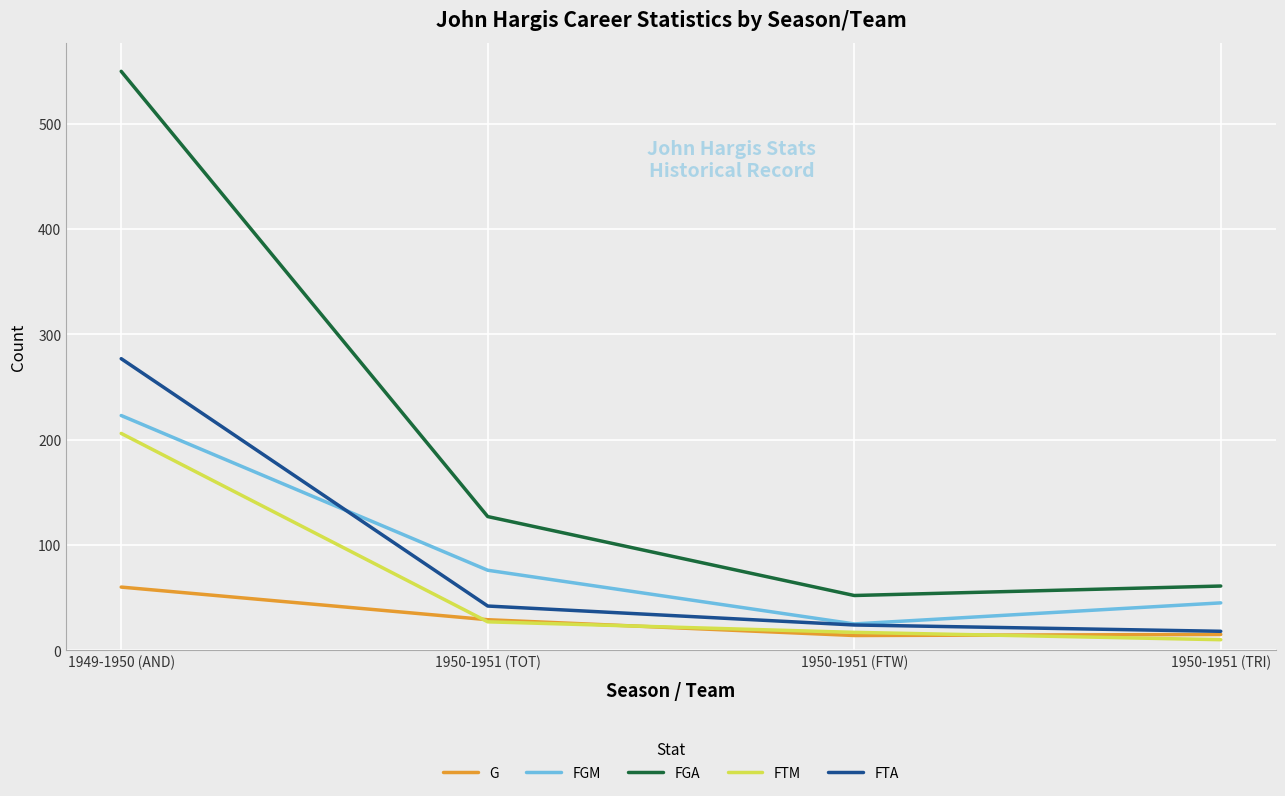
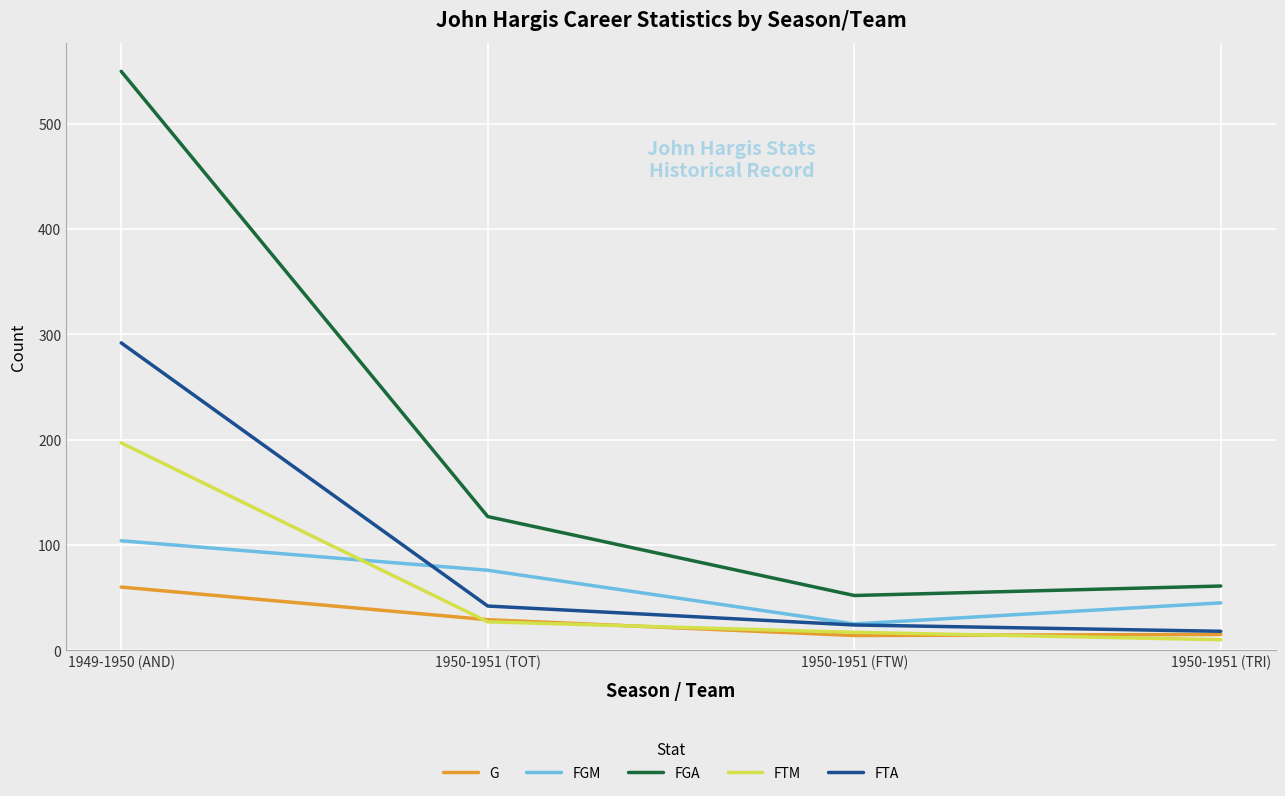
  {
    "G": {
      "1949-1950 (AND)": 60,
      "1950-1951 (FTW)": 14,
      "1950-1951 (TRI)": 15
    },
    "FGM": {
-     "1949-1950 (AND)": 223,
+     "1949-1950 (AND)": 104,
      "1950-1951 (TOT)": 76,
      "1950-1951 (TRI)": 45
    },
    "FGA": {
      "1949-1950 (AND)": 550,
      "1950-1951 (TOT)": 127,
      "1950-1951 (FTW)": 52,
      "1950-1951 (TRI)": 61
    },
    "FTM": {
-     "1949-1950 (AND)": 206,
+     "1949-1950 (AND)": 197,
      "1950-1951 (FTW)": 17,
      "1950-1951 (TRI)": 10
    },
    "FTA": {
-     "1949-1950 (AND)": 277,
+     "1949-1950 (AND)": 292,
      "1950-1951 (TOT)": 42,
      "1950-1951 (TRI)": 18
    }
  }
